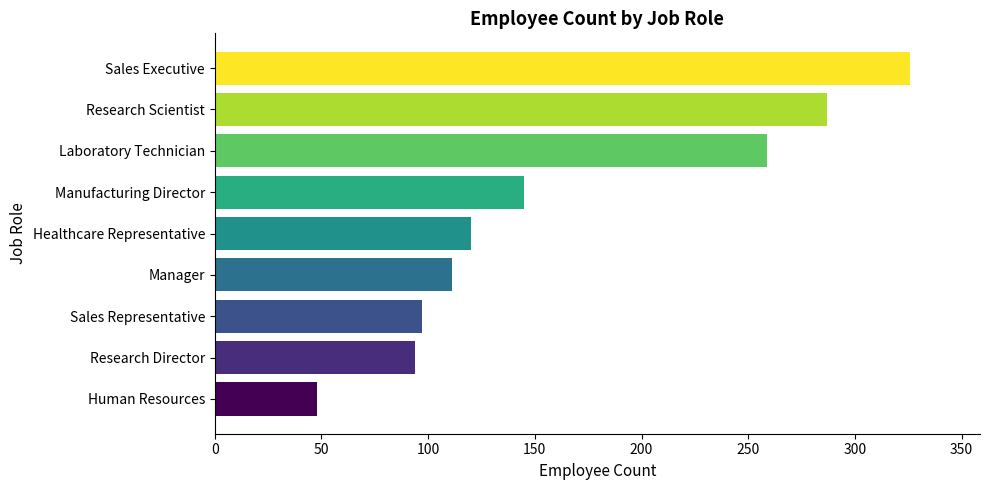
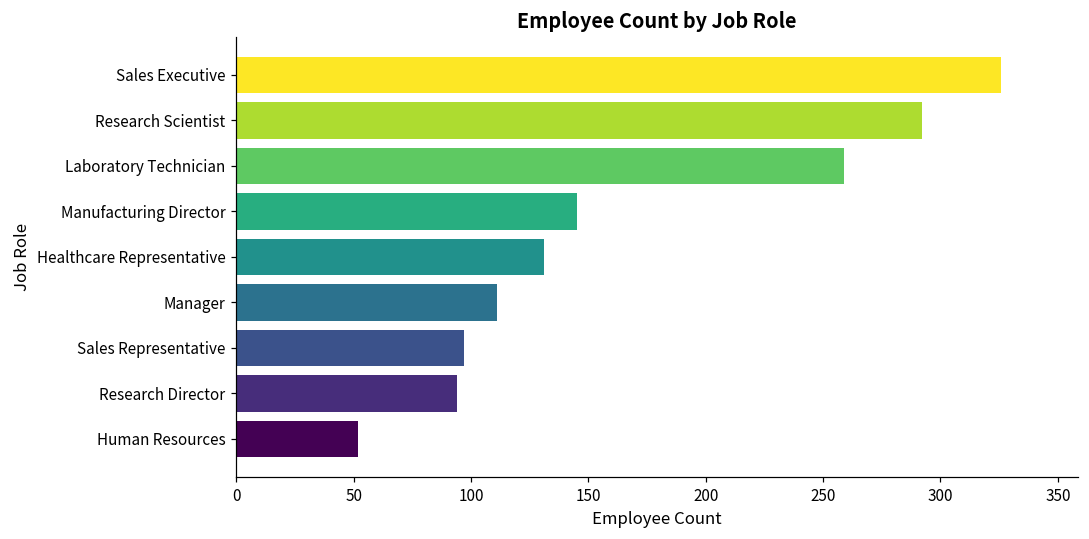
  {
    "Sales Executive": 326,
-   "Research Scientist": 287,
+   "Research Scientist": 292,
    "Laboratory Technician": 259,
    "Manufacturing Director": 145,
-   "Healthcare Representative": 120,
+   "Healthcare Representative": 131,
    "Manager": 111,
    "Sales Representative": 97,
    "Research Director": 94,
-   "Human Resources": 48
+   "Human Resources": 52
  }
